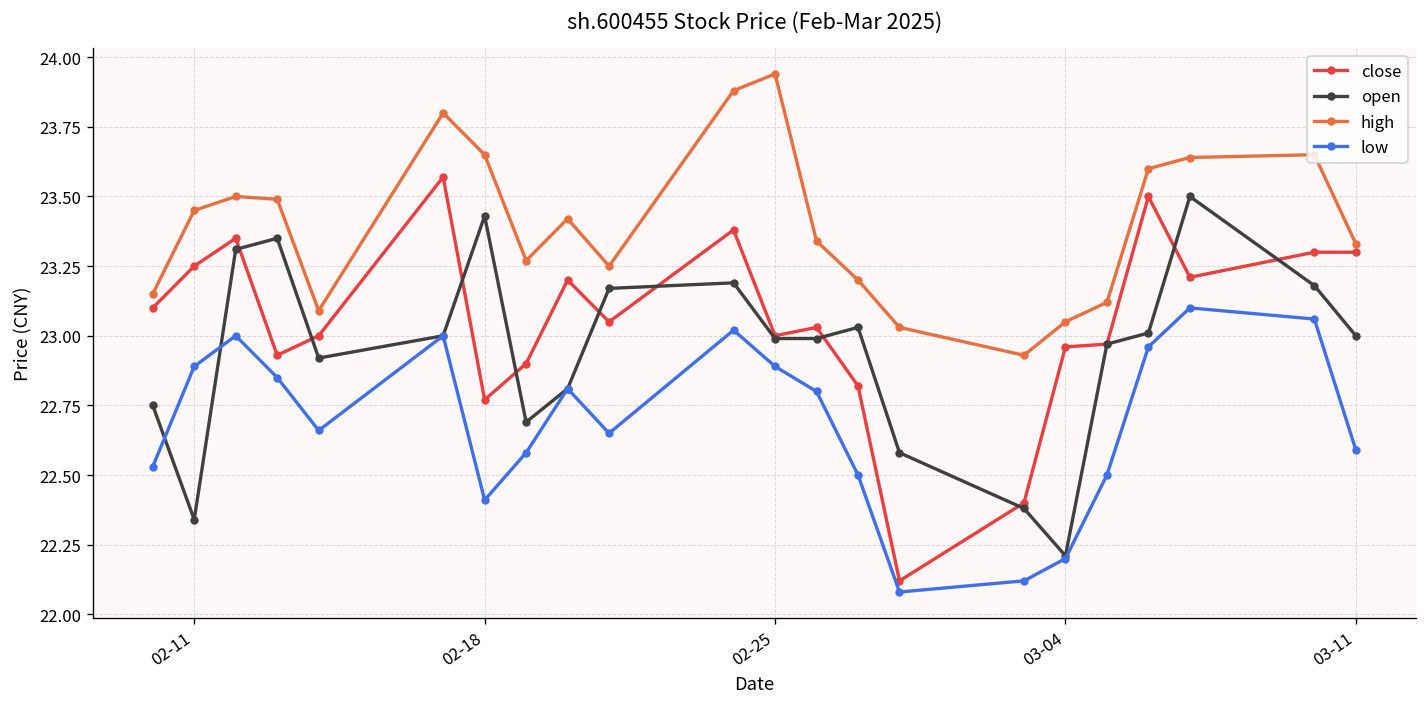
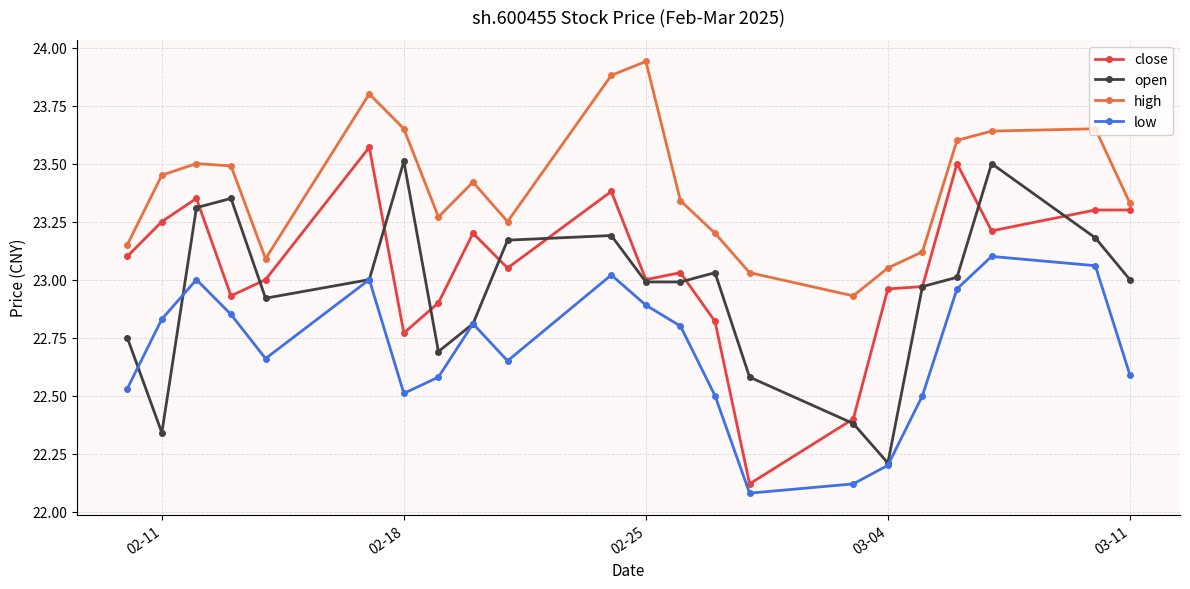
  {
    "open": {
      "02-11": 22.34,
-     "02-18": 23.43,
+     "02-18": 23.51,
      "03-11": 23.00
    },
    "low": {
-     "02-11": 22.89,
-     "02-18": 22.41,
+     "02-11": 22.83,
+     "02-18": 22.51,
      "02-25": 22.89,
      "03-11": 22.59
    }
  }
